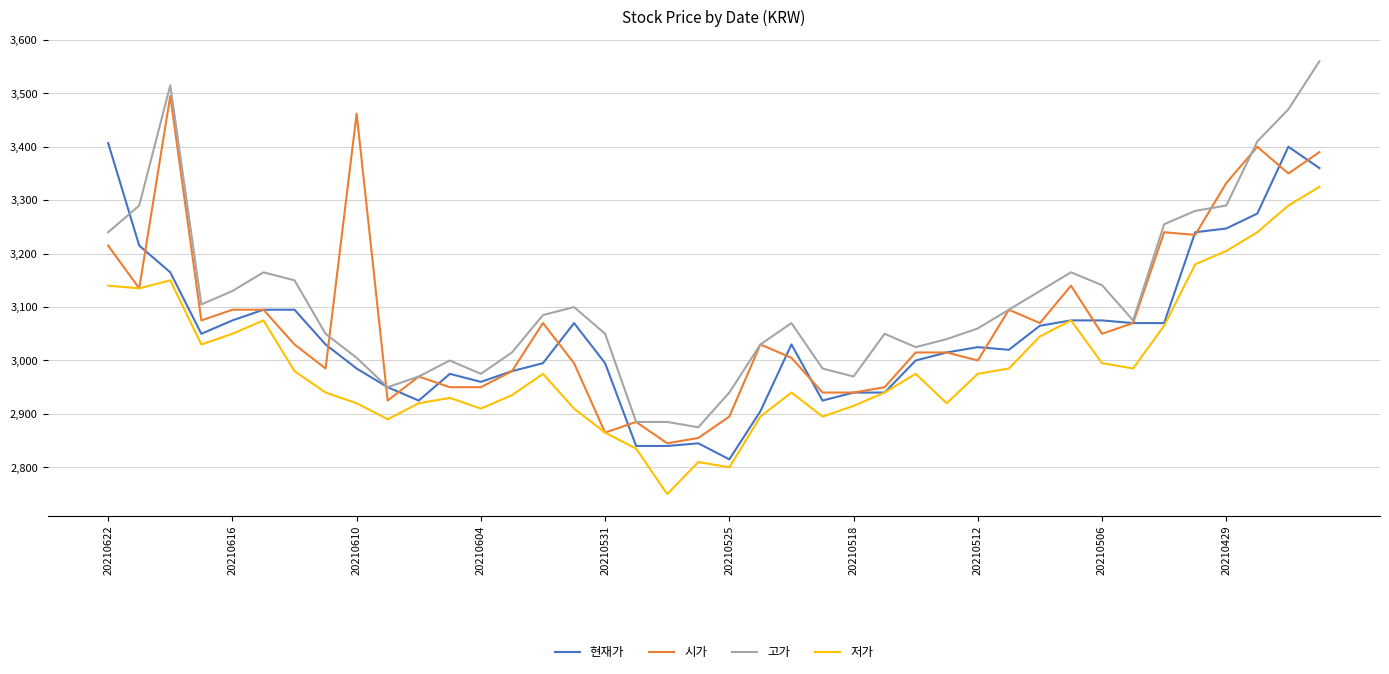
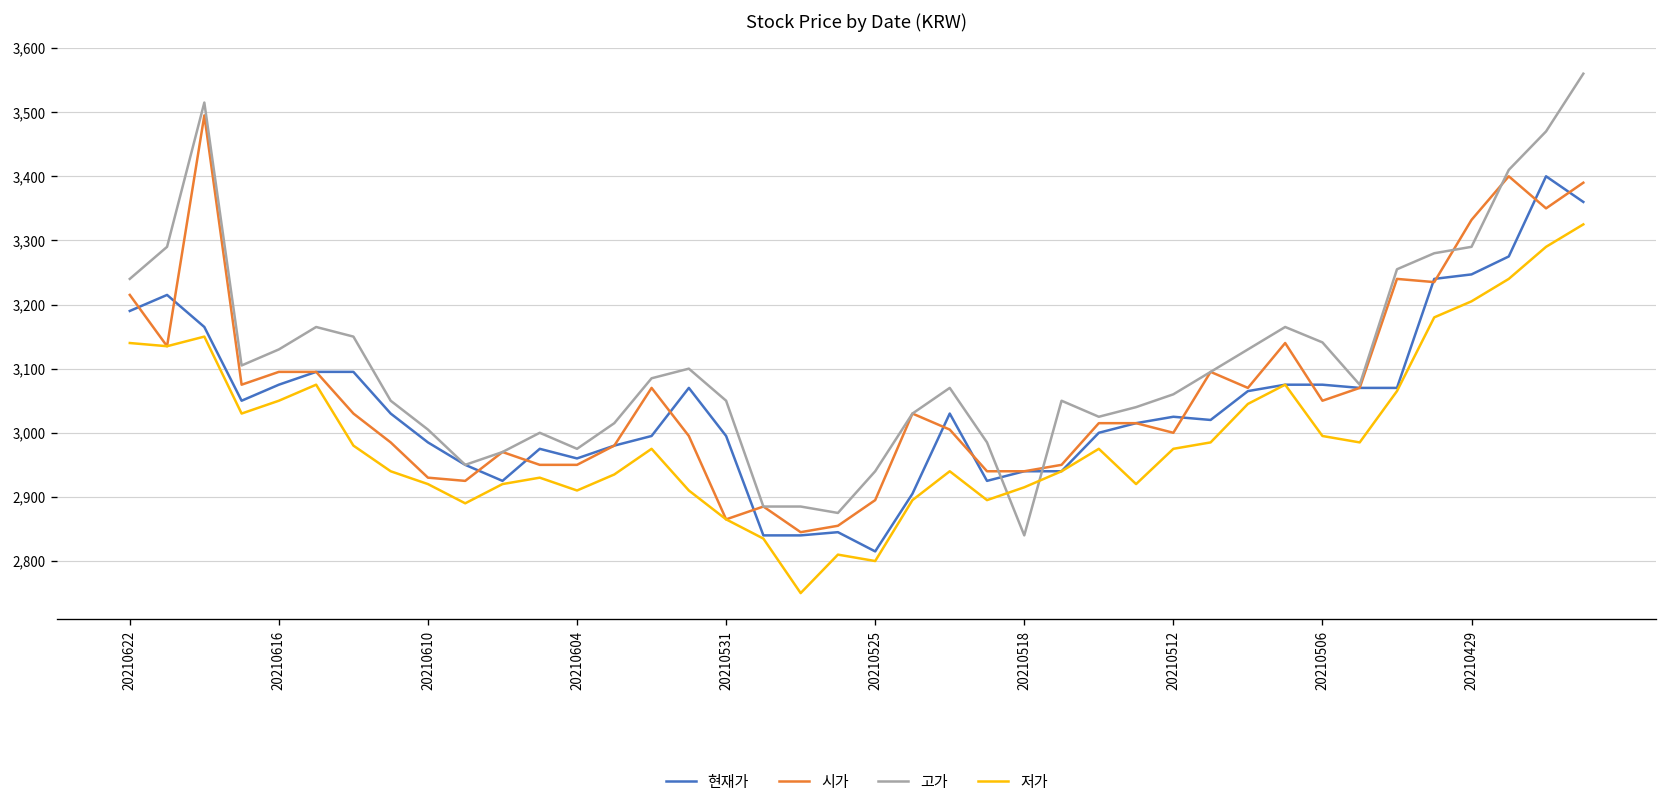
  {
    "현재가": {
-     "20210622": "3,410",
+     "20210622": "3,190",
      "20210616": "3,080",
      "20210610": "2,990",
      "20210604": "2,960",
      "20210531": "3,000",
      "20210525": "2,820",
      "20210512": "3,030",
      "20210506": "3,080",
      "20210429": "3,250"
    },
    "시가": {
      "20210622": "3,220",
      "20210616": "3,100",
-     "20210610": "3,460",
+     "20210610": "2,930",
      "20210604": "2,950",
      "20210525": "2,900",
      "20210512": "3,000",
      "20210506": "3,050",
      "20210429": "3,330"
    },
    "고가": {
      "20210622": "3,240",
      "20210616": "3,130",
      "20210610": "3,010",
      "20210604": "2,980",
      "20210531": "3,050",
      "20210525": "2,940",
-     "20210518": "2,970",
+     "20210518": "2,840",
      "20210512": "3,060",
      "20210506": "3,140",
      "20210429": "3,290"
    },
    "저가": {
      "20210622": "3,140",
      "20210616": "3,050",
      "20210610": "2,920",
      "20210604": "2,910",
      "20210525": "2,800",
      "20210518": "2,920",
      "20210512": "2,980",
      "20210506": "3,000",
      "20210429": "3,210"
    }
  }
